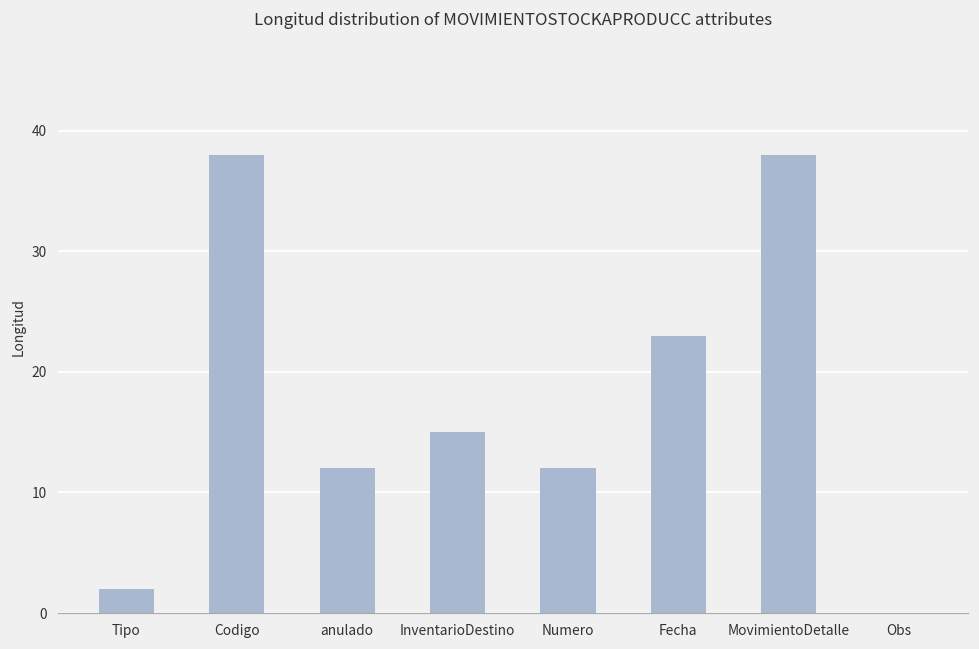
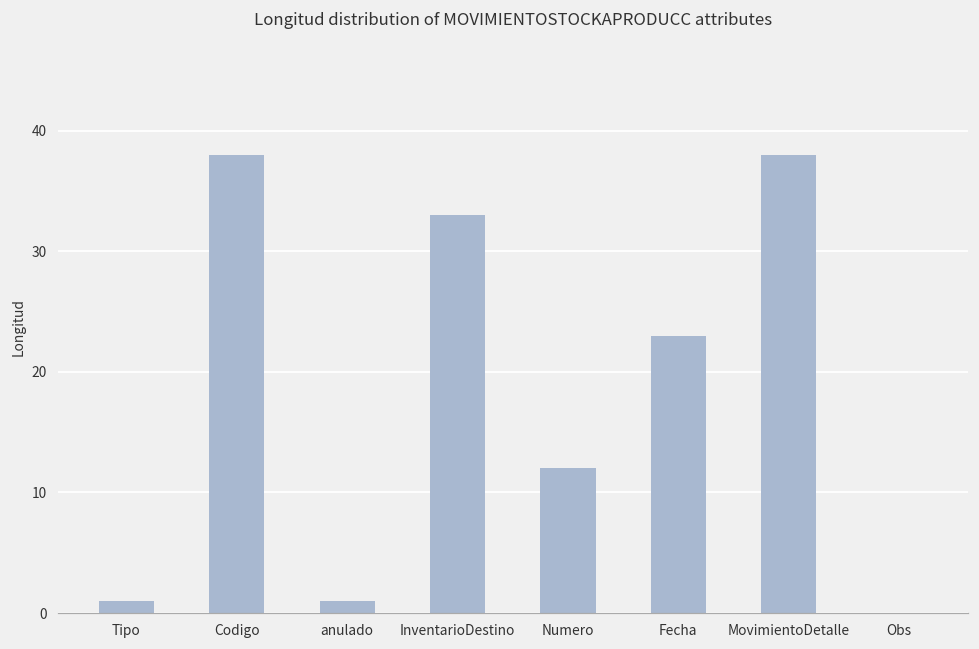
  {
-   "Tipo": 2,
+   "Tipo": 1,
    "Codigo": 38,
-   "anulado": 12,
-   "InventarioDestino": 15,
+   "anulado": 1,
+   "InventarioDestino": 33,
    "Numero": 12,
    "Fecha": 23,
    "MovimientoDetalle": 38,
    "Obs": 0
  }
